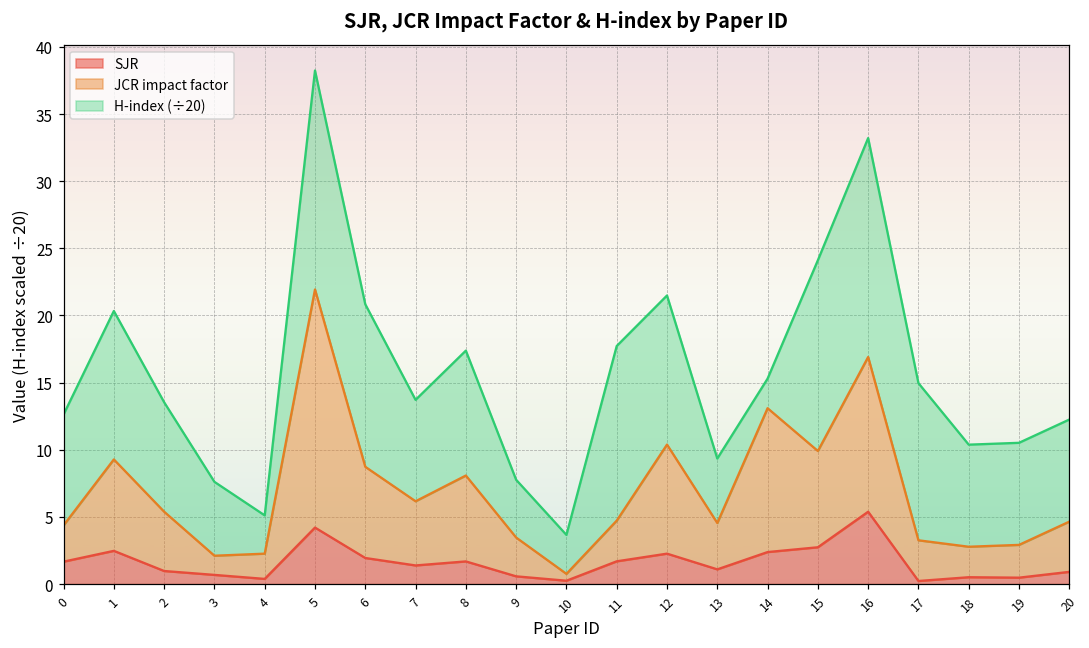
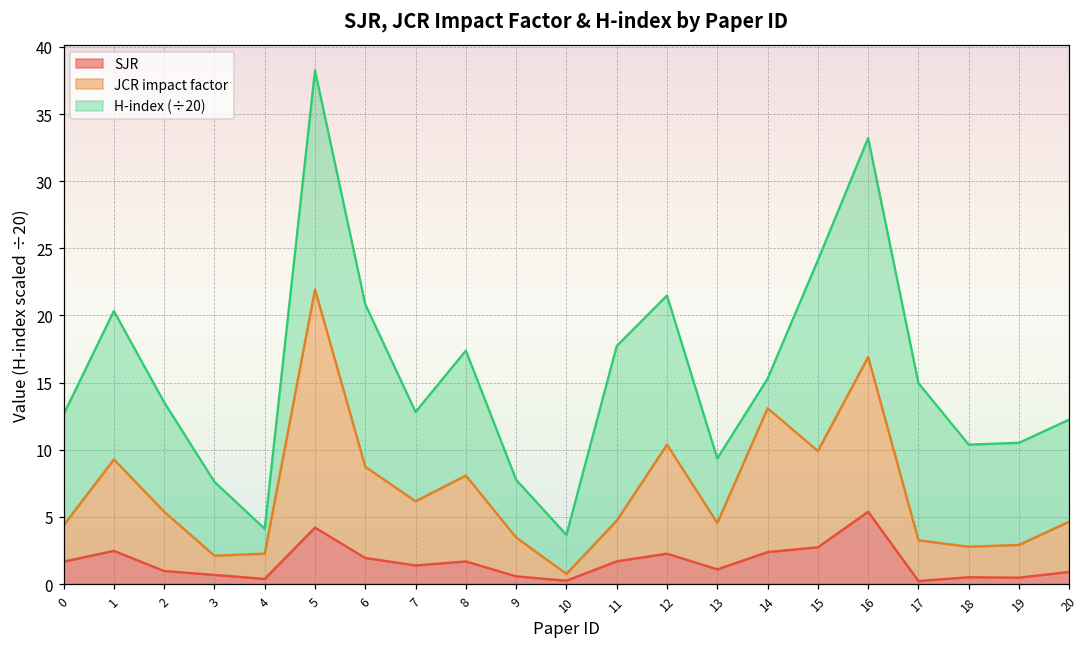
  {
    "H-index (÷20)": {
      "0": 8.3,
      "1": 11.1,
      "2": 8.1,
      "3": 5.5,
-     "4": 2.8,
+     "4": 1.8,
      "5": 16.3,
      "6": 12.1,
-     "7": 7.6,
+     "7": 6.7,
      "8": 9.3,
      "9": 4.3,
      "10": 2.9,
      "11": 13.0,
      "12": 11.1,
      "13": 4.8,
      "14": 2.2,
      "15": 14.2,
      "16": 16.3,
      "17": 11.7,
      "18": 7.6,
      "19": 7.6,
      "20": 7.6
    }
  }
